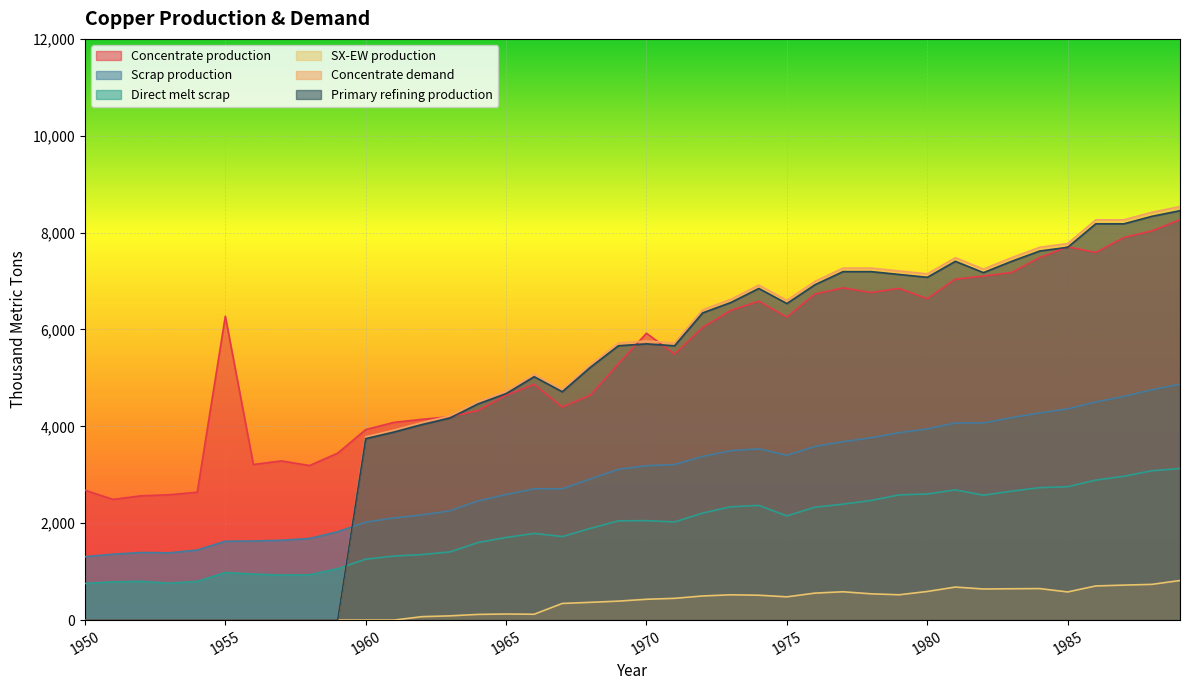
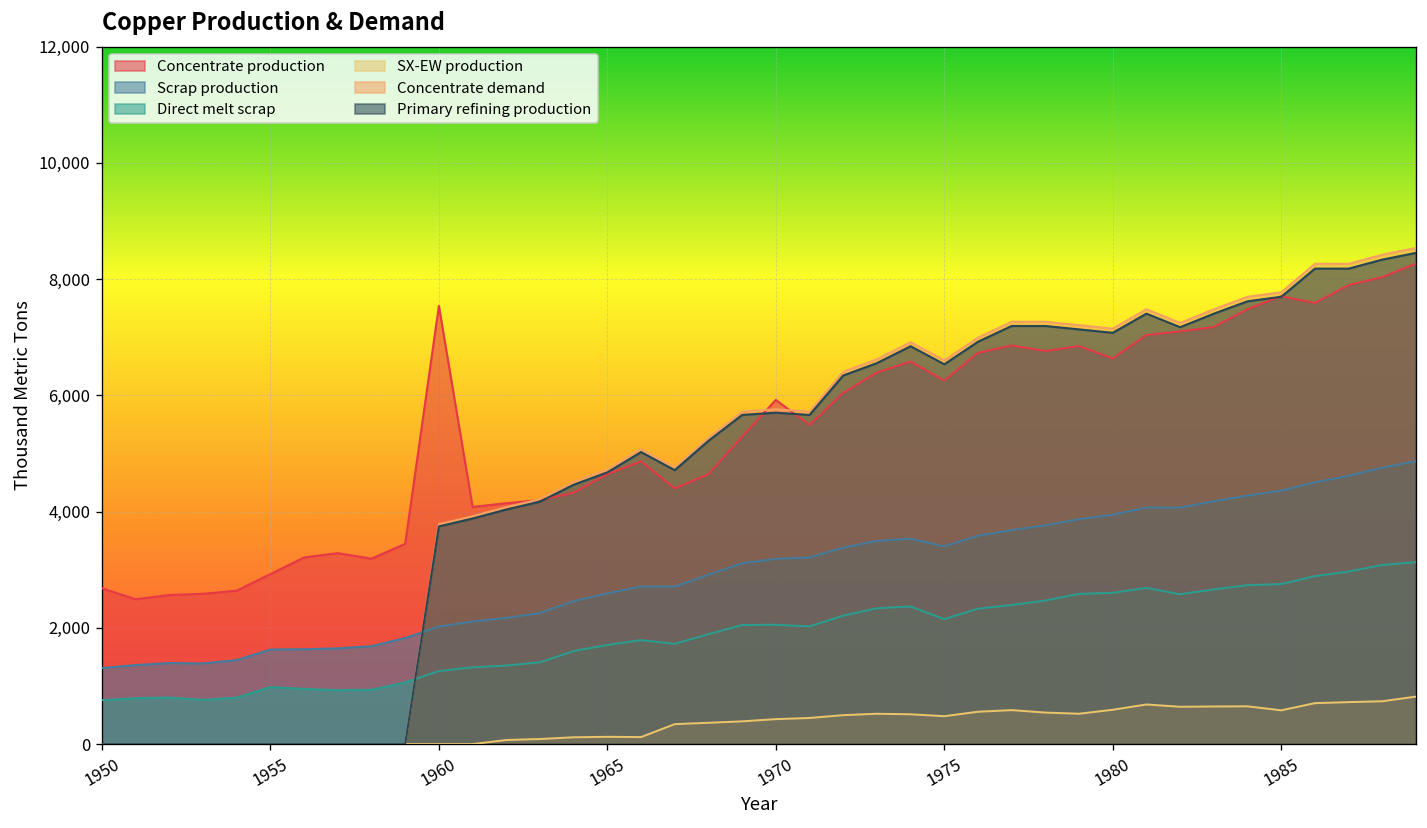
  {
    "Concentrate production": {
      "1950": "2,700",
-     "1955": "6,300",
-     "1960": "3,900",
+     "1955": "2,900",
+     "1960": "7,500",
      "1970": "5,900",
      "1975": "6,300",
      "1980": "6,600"
    },
    "Primary refining production": {
      "1970": "5,700",
      "1975": "6,500",
      "1980": "7,100"
    }
  }
